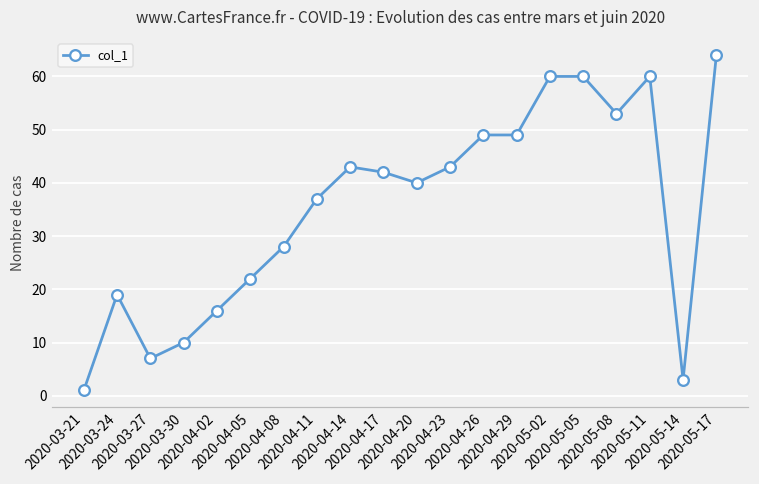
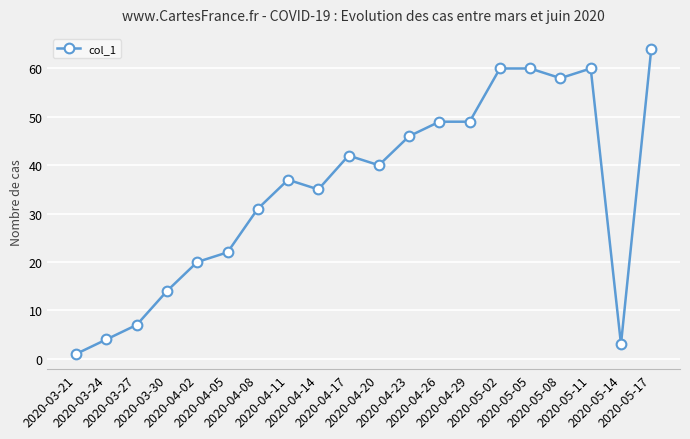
  {
    "2020-03-21": 1,
-   "2020-03-24": 19,
+   "2020-03-24": 4,
    "2020-03-27": 7,
-   "2020-03-30": 10,
-   "2020-04-02": 16,
+   "2020-03-30": 14,
+   "2020-04-02": 20,
    "2020-04-05": 22,
-   "2020-04-08": 28,
+   "2020-04-08": 31,
    "2020-04-11": 37,
-   "2020-04-14": 43,
+   "2020-04-14": 35,
    "2020-04-17": 42,
    "2020-04-20": 40,
-   "2020-04-23": 43,
+   "2020-04-23": 46,
    "2020-04-26": 49,
    "2020-04-29": 49,
    "2020-05-02": 60,
    "2020-05-05": 60,
-   "2020-05-08": 53,
+   "2020-05-08": 58,
    "2020-05-11": 60,
    "2020-05-14": 3,
    "2020-05-17": 64
  }
